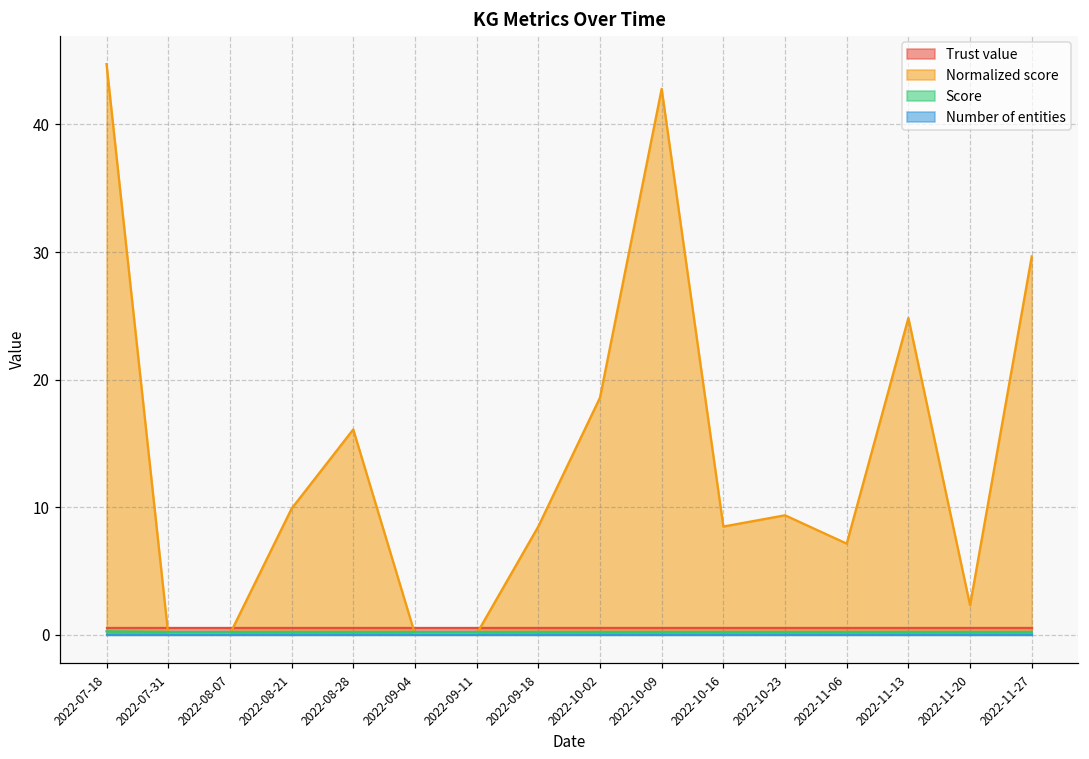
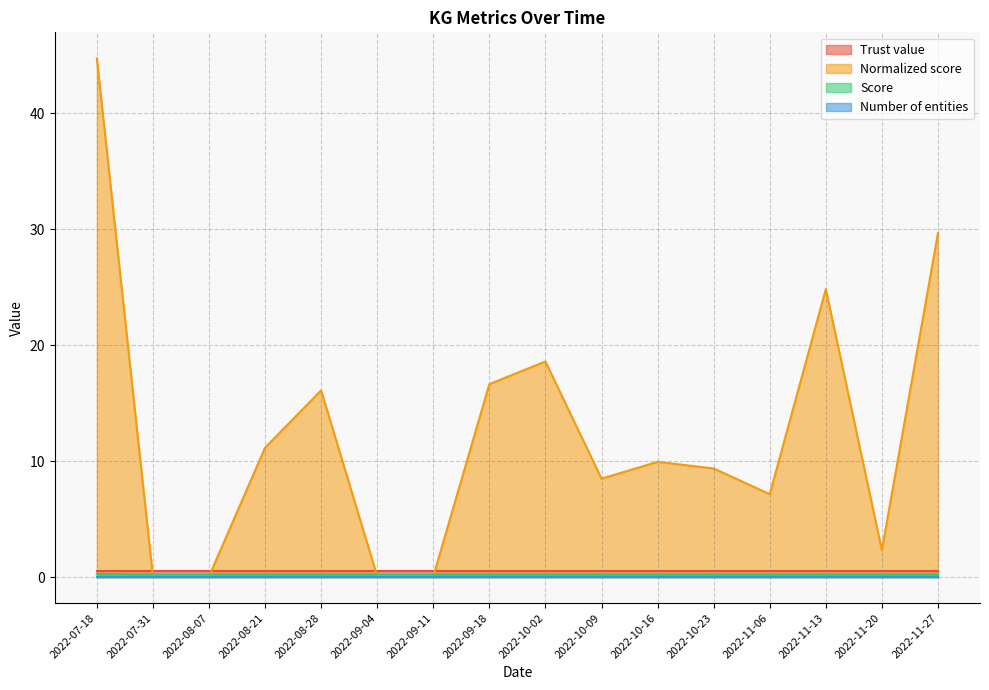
  {
    "Trust value": {
      "2022-07-18": 0.5,
      "2022-07-31": 0.5,
      "2022-08-07": 0.5,
      "2022-08-21": 0.5,
      "2022-08-28": 0.5,
      "2022-09-04": 0.5,
      "2022-09-11": 0.5,
      "2022-09-18": 0.5,
      "2022-10-02": 0.5,
      "2022-10-09": 0.5,
      "2022-10-16": 0.5,
      "2022-10-23": 0.5,
      "2022-11-06": 0.5,
      "2022-11-13": 0.5,
      "2022-11-20": 0.5,
      "2022-11-27": 0.5
    },
    "Normalized score": {
      "2022-07-18": 44.7,
-     "2022-08-21": 9.9,
+     "2022-08-21": 11.2,
      "2022-08-28": 16.1,
-     "2022-09-18": 8.5,
+     "2022-09-18": 16.6,
      "2022-10-02": 18.6,
-     "2022-10-09": 42.8,
-     "2022-10-16": 8.5,
+     "2022-10-09": 8.5,
+     "2022-10-16": 9.9,
      "2022-10-23": 9.4,
      "2022-11-06": 7.2,
      "2022-11-13": 24.8,
      "2022-11-20": 2.3,
      "2022-11-27": 29.7
    },
    "Score": {
      "2022-07-18": 0.3,
      "2022-08-21": 0.2,
      "2022-08-28": 0.2,
      "2022-09-18": 0.2,
      "2022-10-02": 0.2,
      "2022-10-09": 0.2,
      "2022-10-16": 0.2,
      "2022-10-23": 0.2,
      "2022-11-06": 0.2,
      "2022-11-13": 0.2,
      "2022-11-20": 0.2,
      "2022-11-27": 0.2
    },
    "Number of entities": {
      "2022-07-18": 0.0,
      "2022-08-21": 0.0,
      "2022-08-28": 0.0,
      "2022-09-18": 0.0,
      "2022-10-02": 0.0,
      "2022-10-09": 0.0,
      "2022-10-16": 0.0,
      "2022-10-23": 0.0,
      "2022-11-06": 0.0,
      "2022-11-13": 0.0,
      "2022-11-20": 0.0,
      "2022-11-27": 0.0
    }
  }
